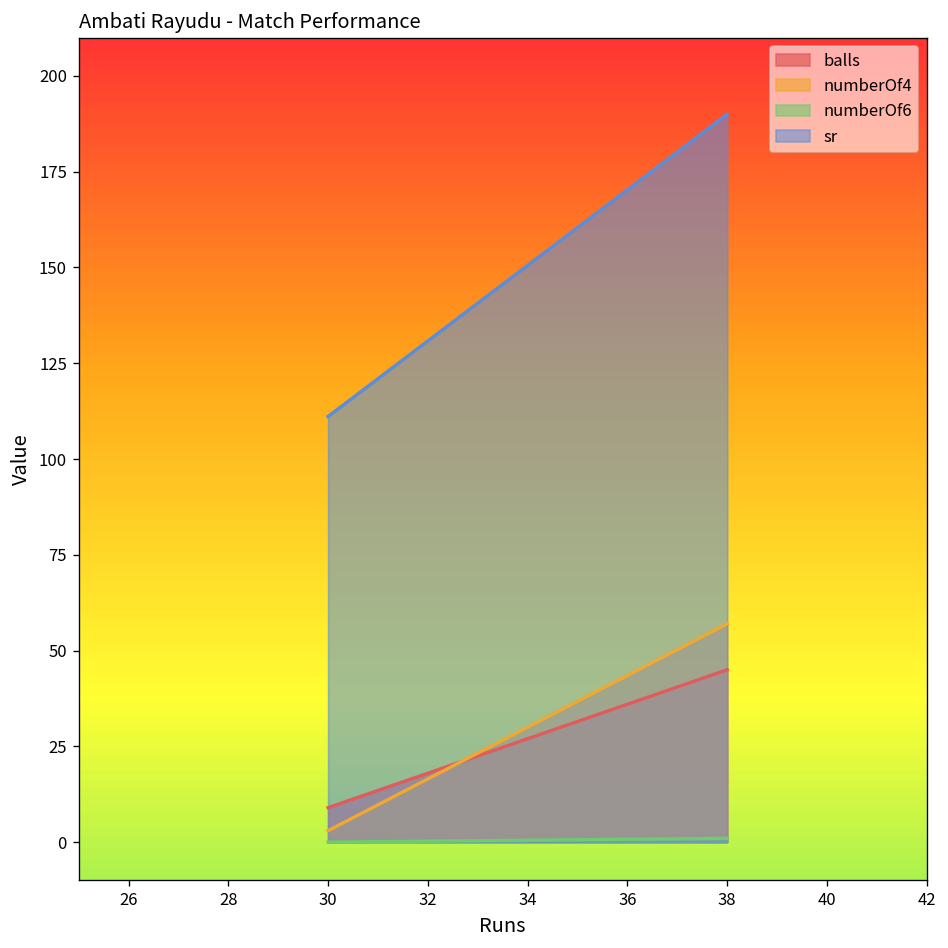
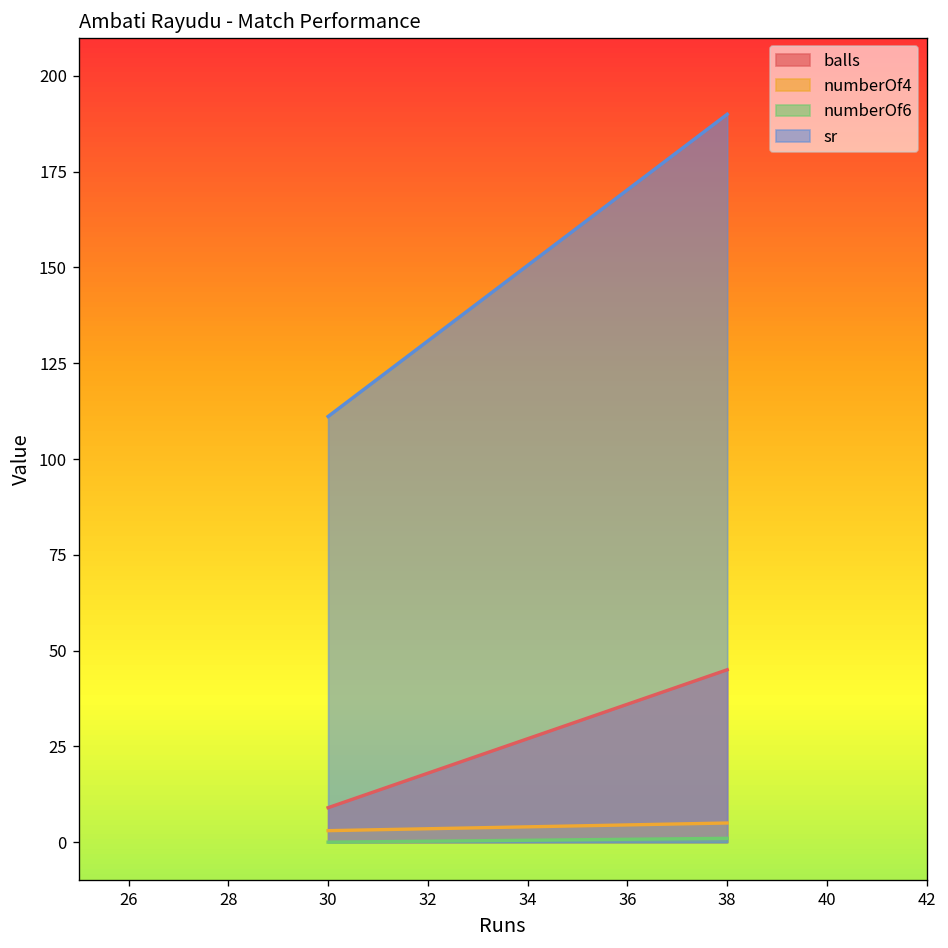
  {
    "balls": {
      "30": 9,
      "38": 45
    },
    "numberOf4": {
      "30": 3,
-     "38": 57
+     "38": 5
    },
    "numberOf6": {
      "30": 0,
      "38": 1
    },
    "sr": {
      "30": 111,
      "38": 190
    }
  }
